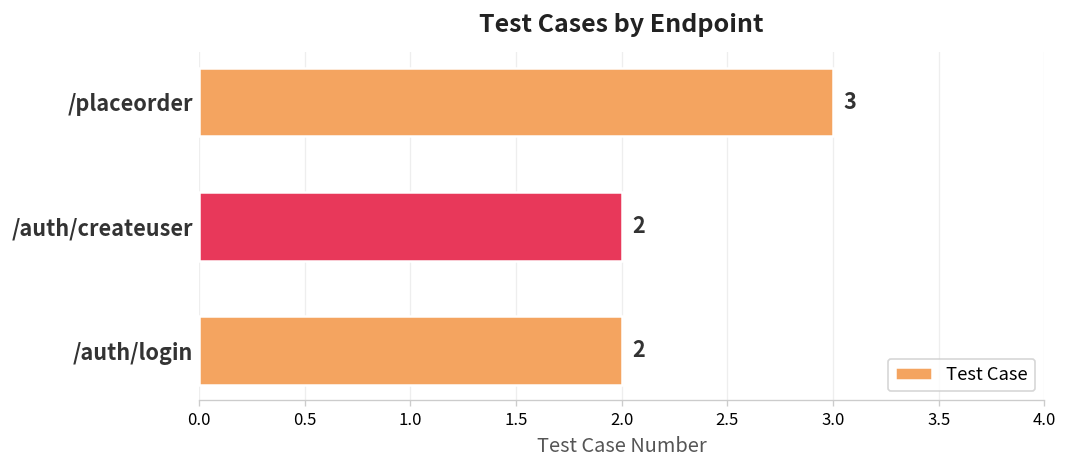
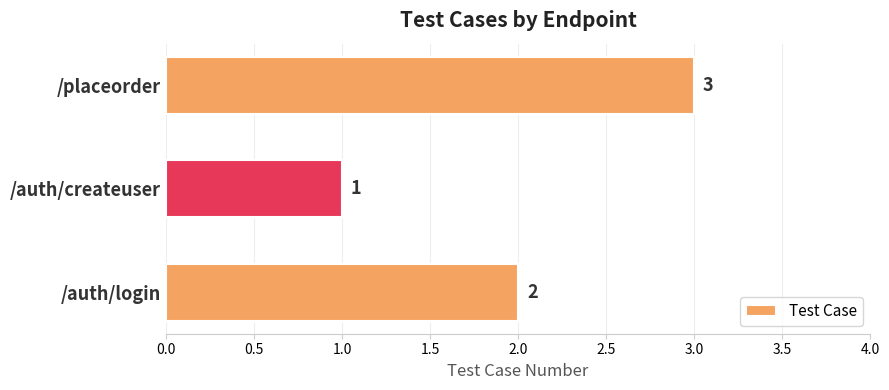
  {
    "/placeorder": 3,
-   "/auth/createuser": 2,
+   "/auth/createuser": 1,
    "/auth/login": 2
  }
